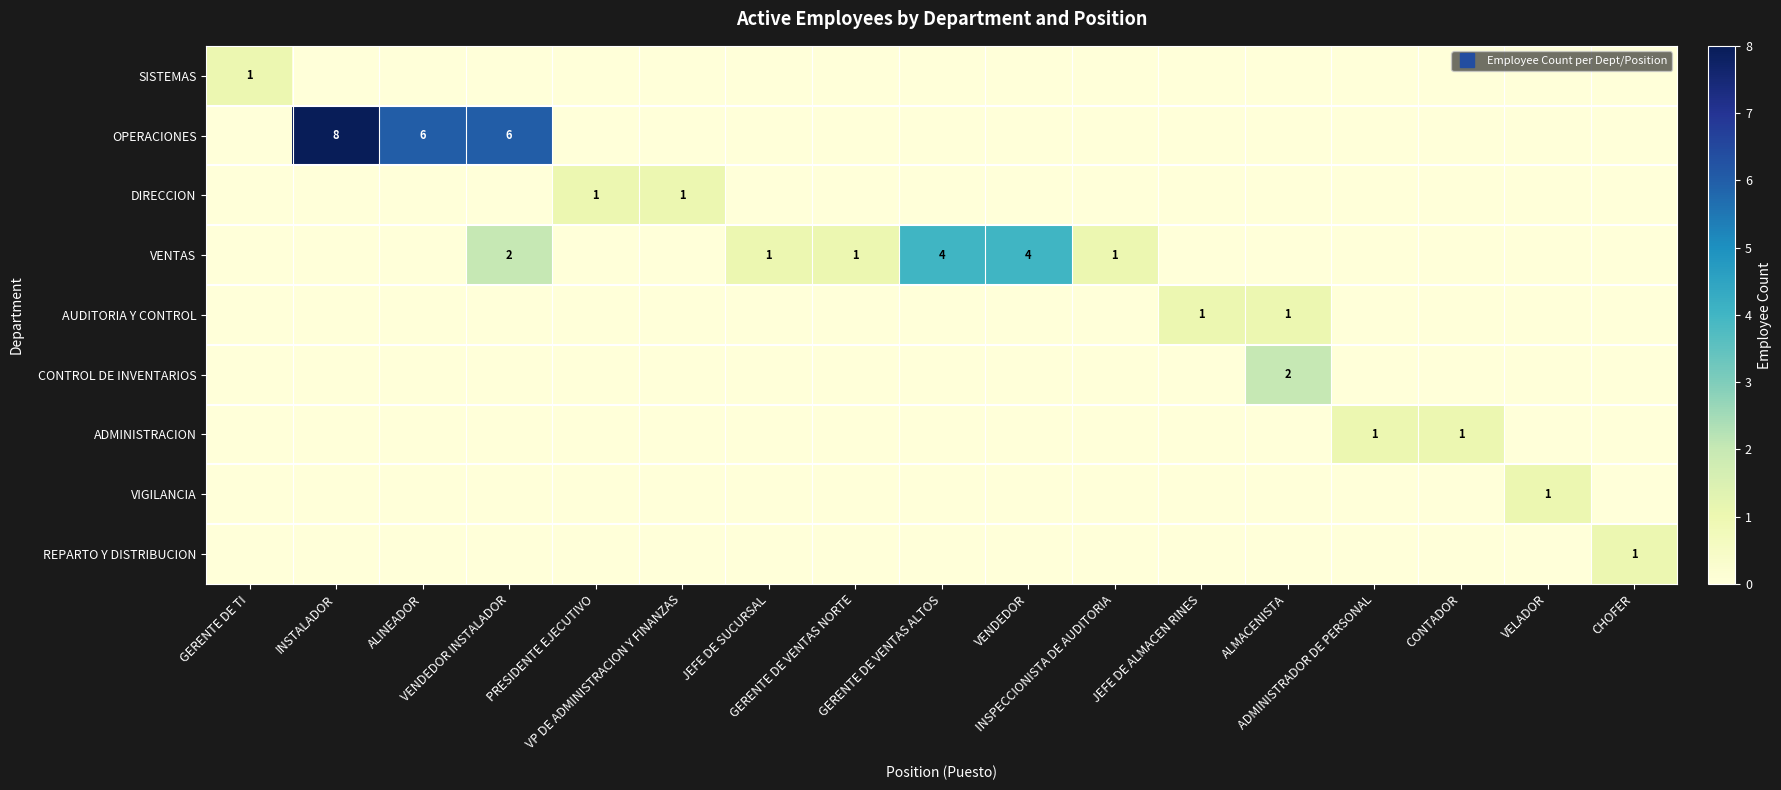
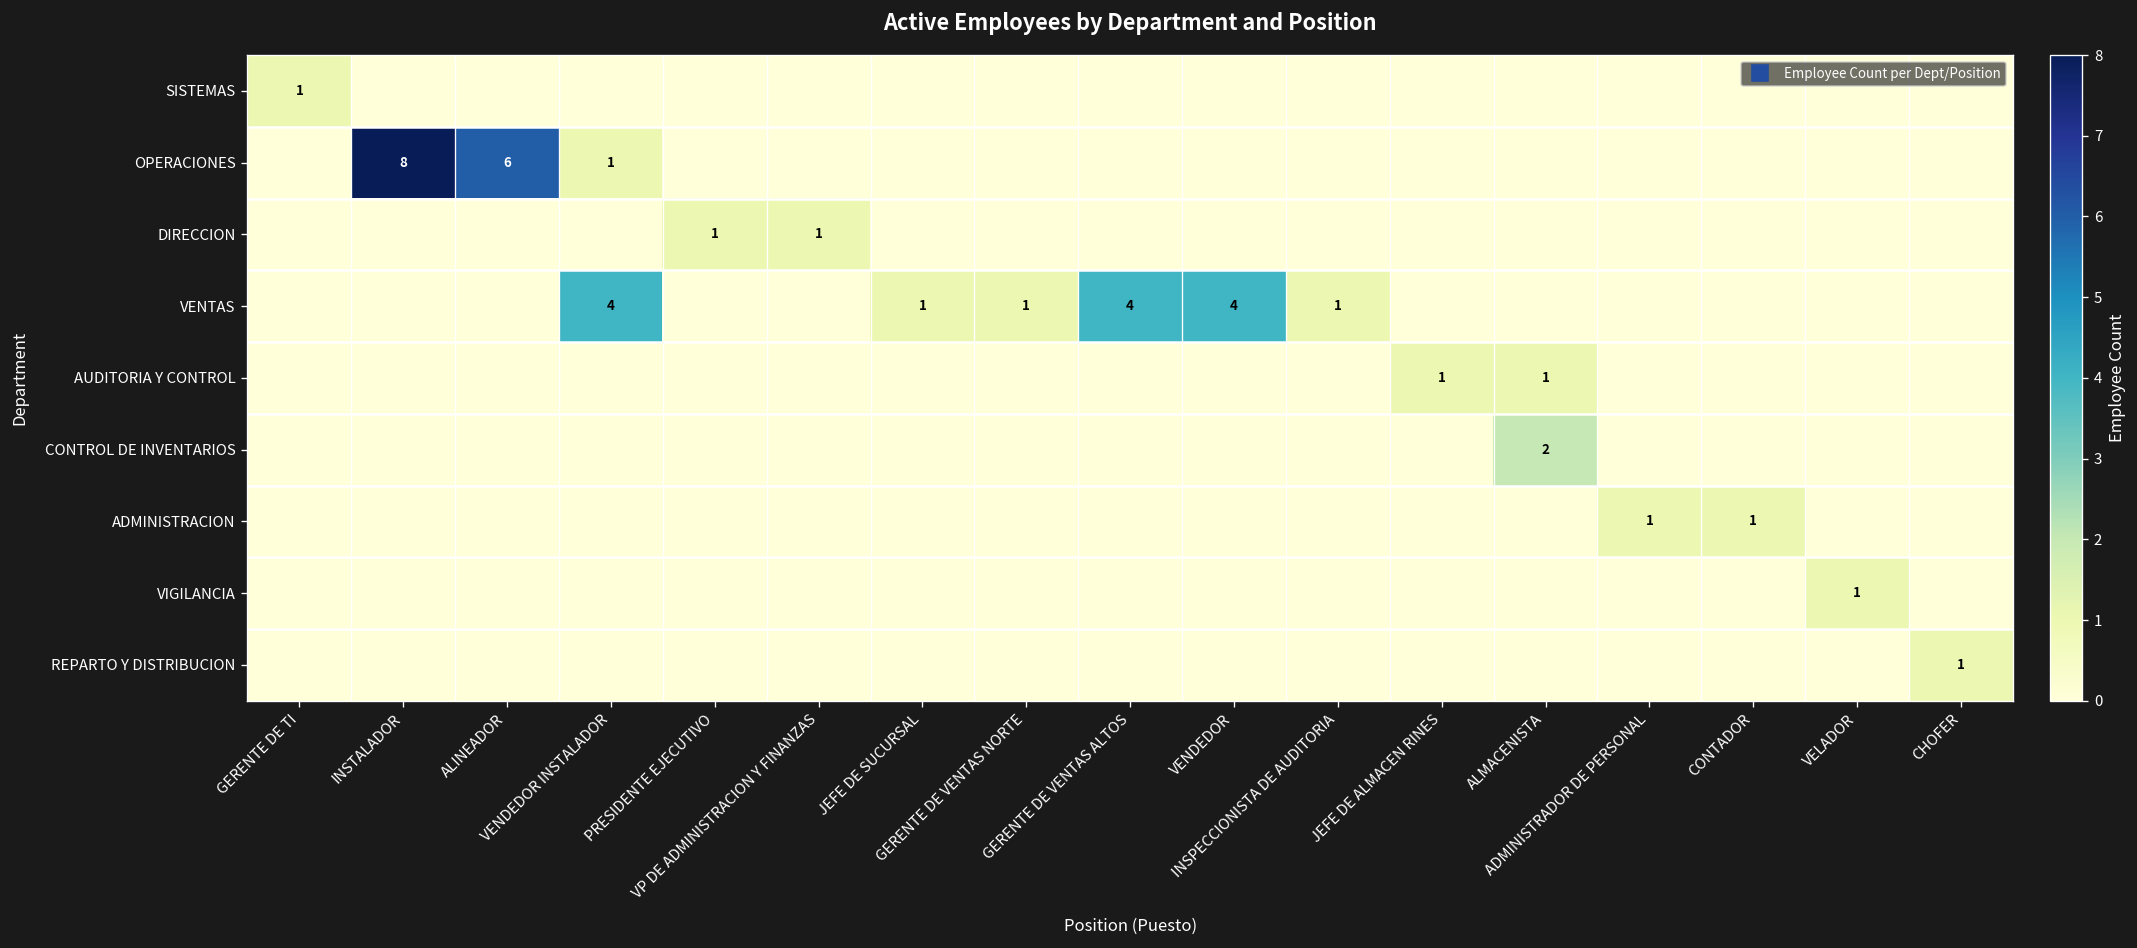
  {
    "SISTEMAS": {
      "GERENTE DE TI": 1
    },
    "OPERACIONES": {
      "INSTALADOR": 8,
      "ALINEADOR": 6,
-     "VENDEDOR INSTALADOR": 6
+     "VENDEDOR INSTALADOR": 1
    },
    "DIRECCION": {
      "PRESIDENTE EJECUTIVO": 1,
      "VP DE ADMINISTRACION Y FINANZAS": 1
    },
    "VENTAS": {
-     "VENDEDOR INSTALADOR": 2,
+     "VENDEDOR INSTALADOR": 4,
      "JEFE DE SUCURSAL": 1,
      "GERENTE DE VENTAS NORTE": 1,
      "GERENTE DE VENTAS ALTOS": 4,
      "VENDEDOR": 4,
      "INSPECCIONISTA DE AUDITORIA": 1
    },
    "AUDITORIA Y CONTROL": {
      "JEFE DE ALMACEN RINES": 1,
      "ALMACENISTA": 1
    },
    "CONTROL DE INVENTARIOS": {
      "ALMACENISTA": 2
    },
    "ADMINISTRACION": {
      "ADMINISTRADOR DE PERSONAL": 1,
      "CONTADOR": 1
    },
    "VIGILANCIA": {
      "VELADOR": 1
    },
    "REPARTO Y DISTRIBUCION": {
      "CHOFER": 1
    }
  }
